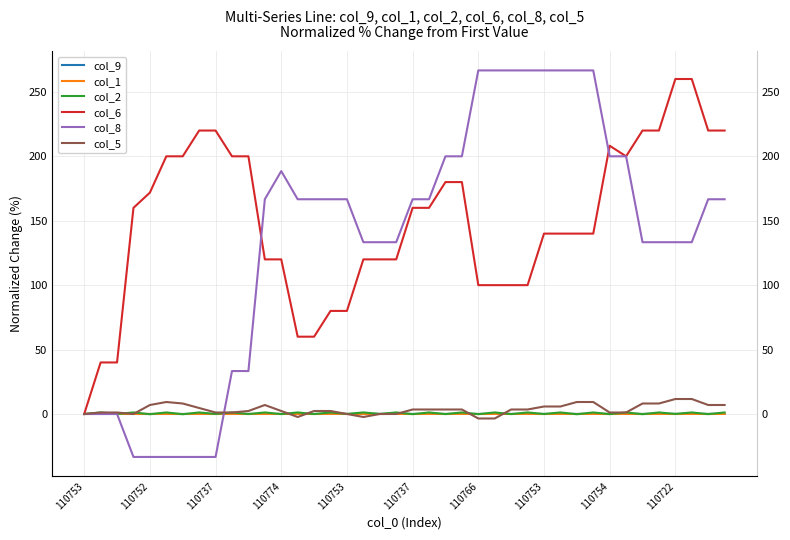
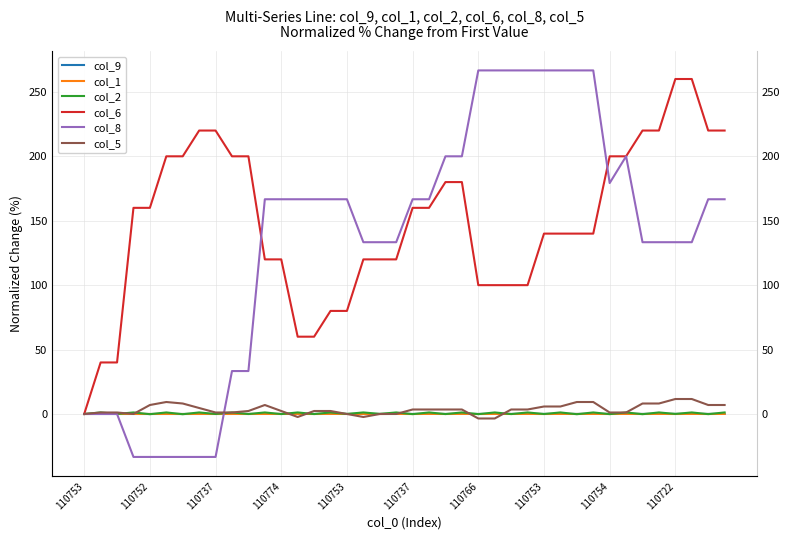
  {
    "col_6": {
-     "110752": 172,
+     "110752": 160,
      "110774": 120,
      "110766": 100,
-     "110754": 208,
+     "110754": 200,
      "110722": 260
    },
    "col_8": {
      "110752": -33,
-     "110774": 189,
+     "110774": 167,
      "110766": 267,
-     "110754": 200,
+     "110754": 179,
      "110722": 133
    },
    "col_5": {
      "110752": 7,
      "110774": 2,
      "110766": -3,
      "110722": 12
    }
  }
